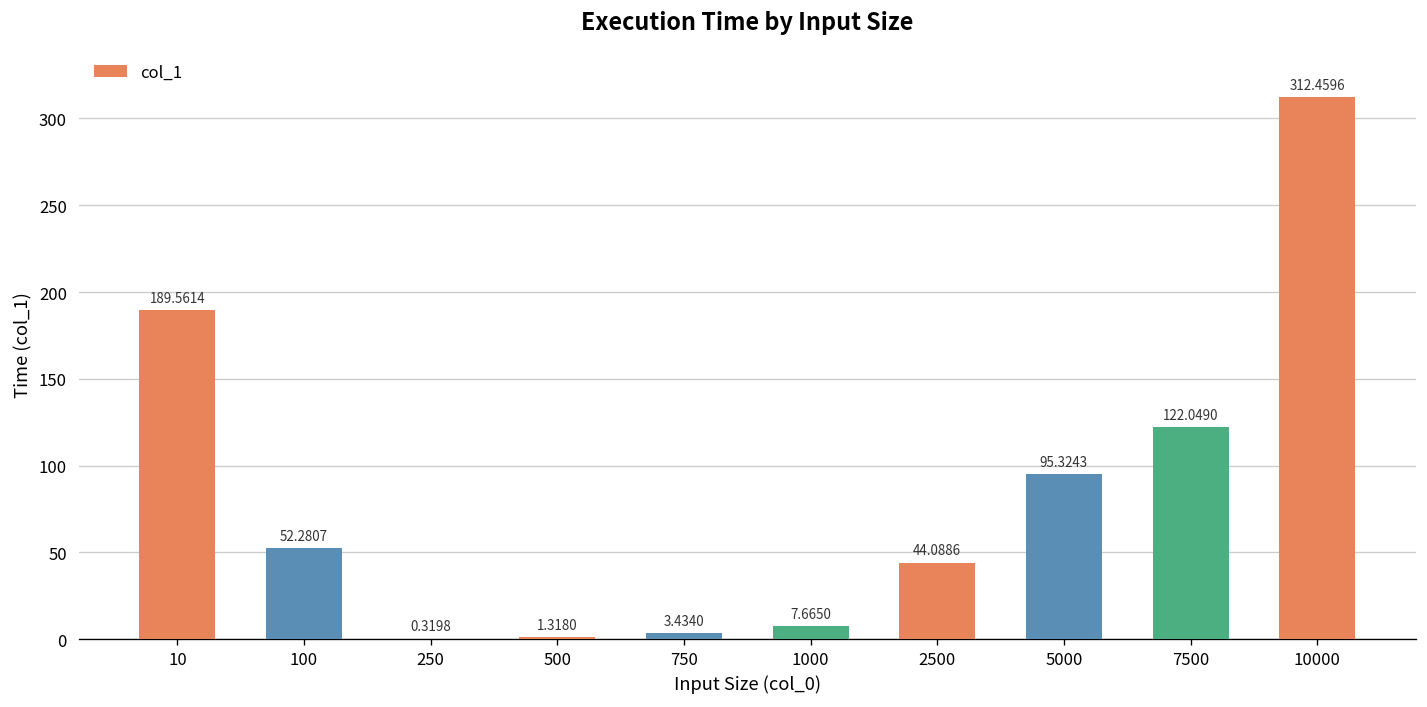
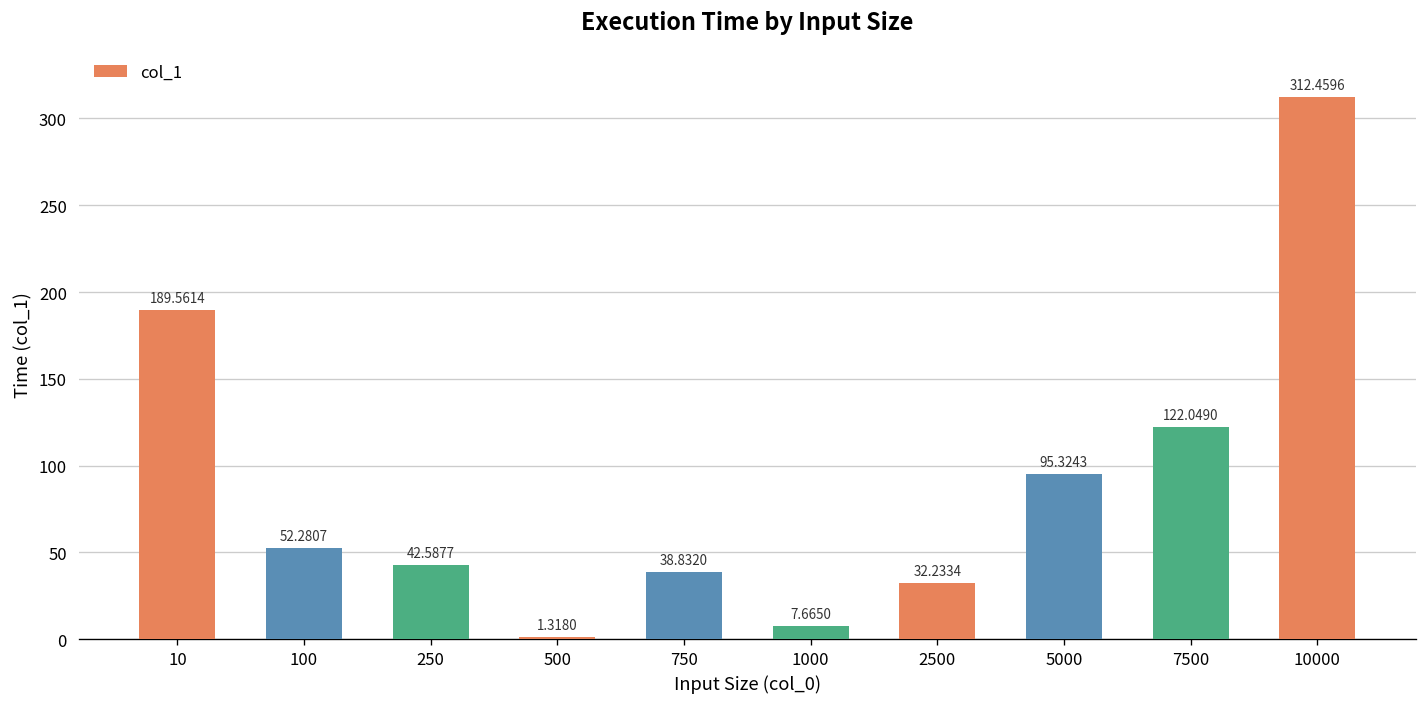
  {
    "10": 189.5614,
    "100": 52.2807,
-   "250": 0.3198,
+   "250": 42.5877,
    "500": 1.3180,
-   "750": 3.4340,
+   "750": 38.8320,
    "1000": 7.6650,
-   "2500": 44.0886,
+   "2500": 32.2334,
    "5000": 95.3243,
    "7500": 122.0490,
    "10000": 312.4596
  }
